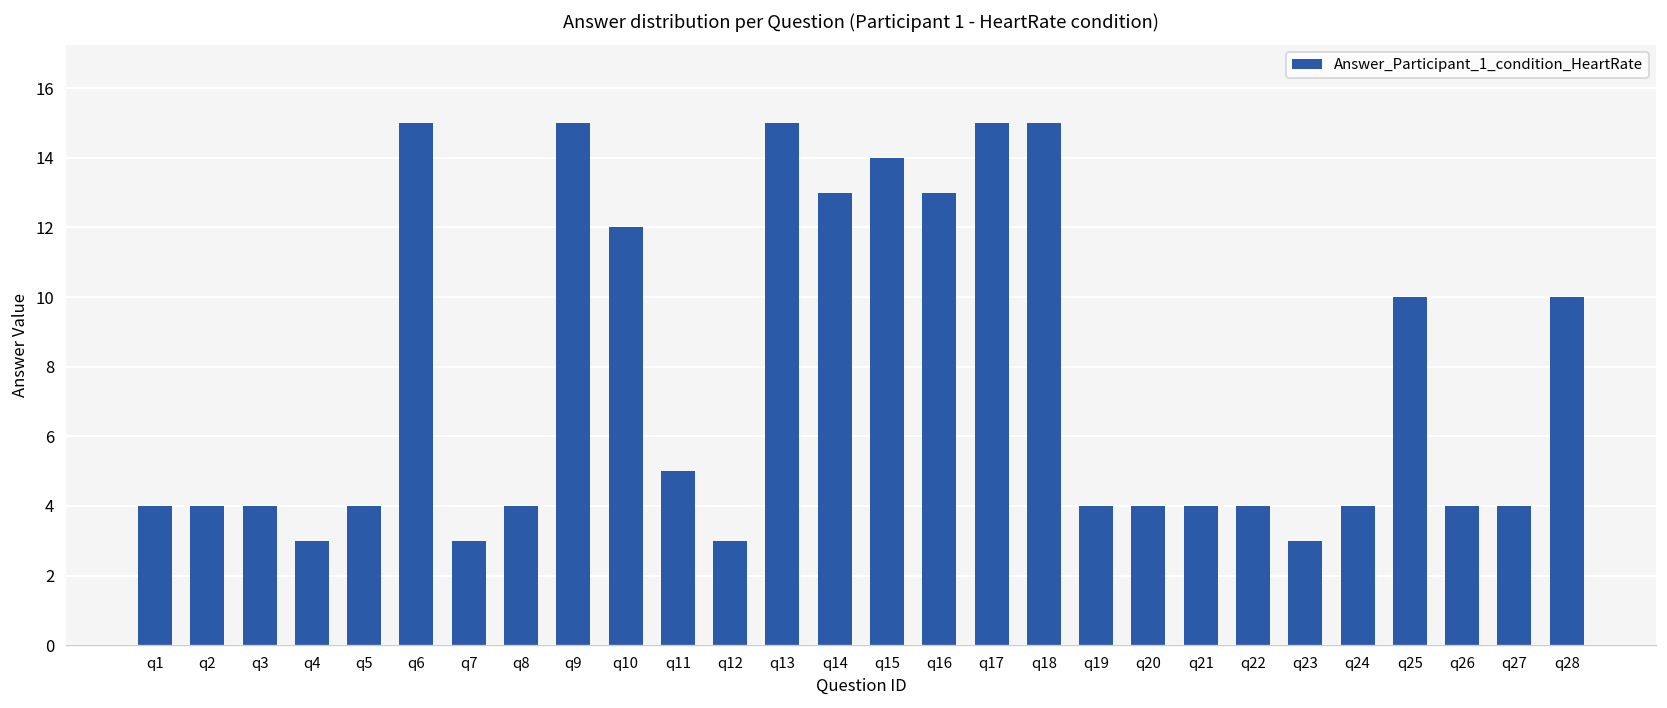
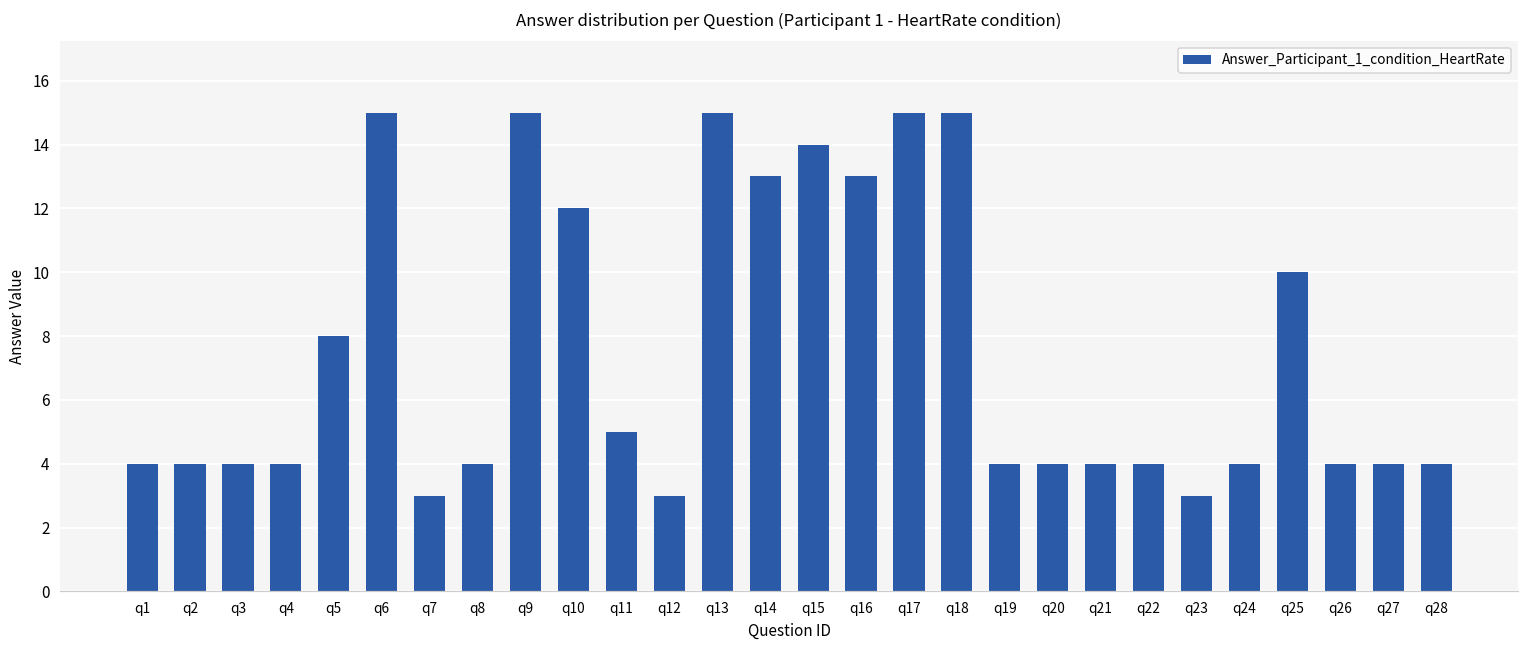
  {
    "q1": 4,
    "q2": 4,
    "q3": 4,
-   "q4": 3,
-   "q5": 4,
+   "q4": 4,
+   "q5": 8,
    "q6": 15,
    "q7": 3,
    "q8": 4,
    "q9": 15,
    "q10": 12,
    "q11": 5,
    "q12": 3,
    "q13": 15,
    "q14": 13,
    "q15": 14,
    "q16": 13,
    "q17": 15,
    "q18": 15,
    "q19": 4,
    "q20": 4,
    "q21": 4,
    "q22": 4,
    "q23": 3,
    "q24": 4,
    "q25": 10,
    "q26": 4,
    "q27": 4,
-   "q28": 10
+   "q28": 4
  }
